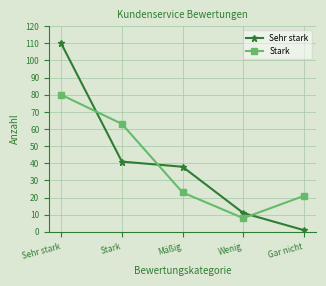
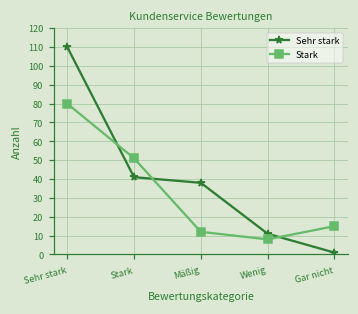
  {
    "Sehr stark": {
      "Sehr stark": 110,
      "Stark": 41,
      "Mäßig": 38,
      "Wenig": 11,
      "Gar nicht": 1
    },
    "Stark": {
      "Sehr stark": 80,
-     "Stark": 63,
-     "Mäßig": 23,
+     "Stark": 51,
+     "Mäßig": 12,
      "Wenig": 8,
-     "Gar nicht": 21
+     "Gar nicht": 15
    }
  }
